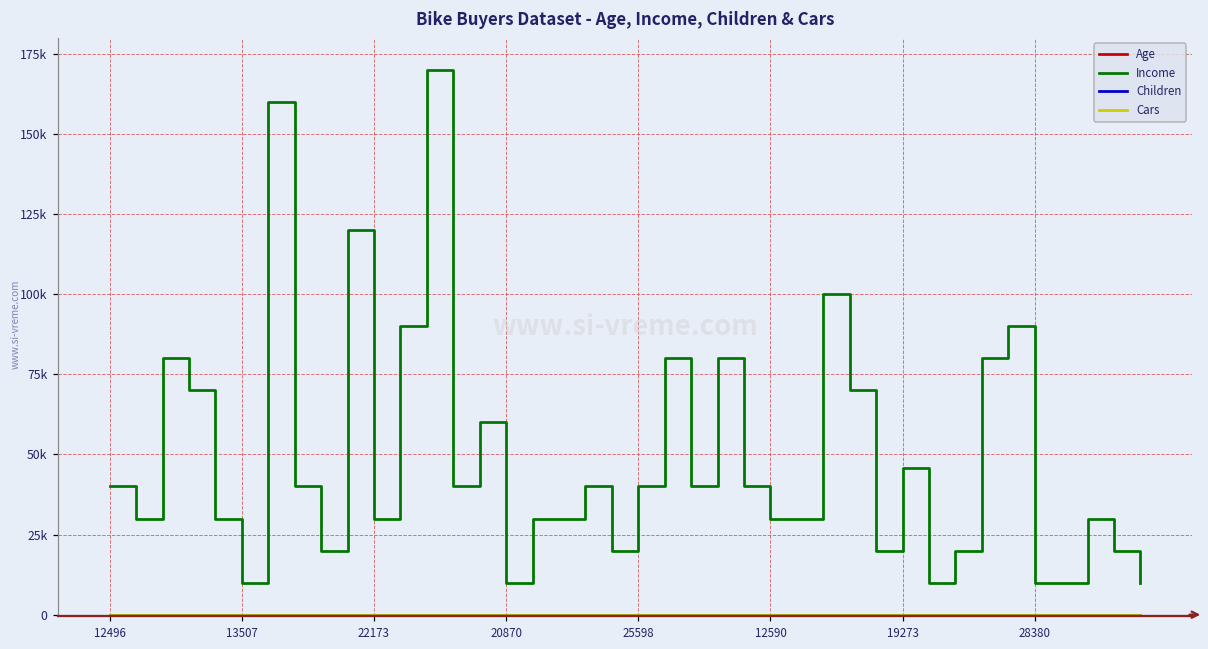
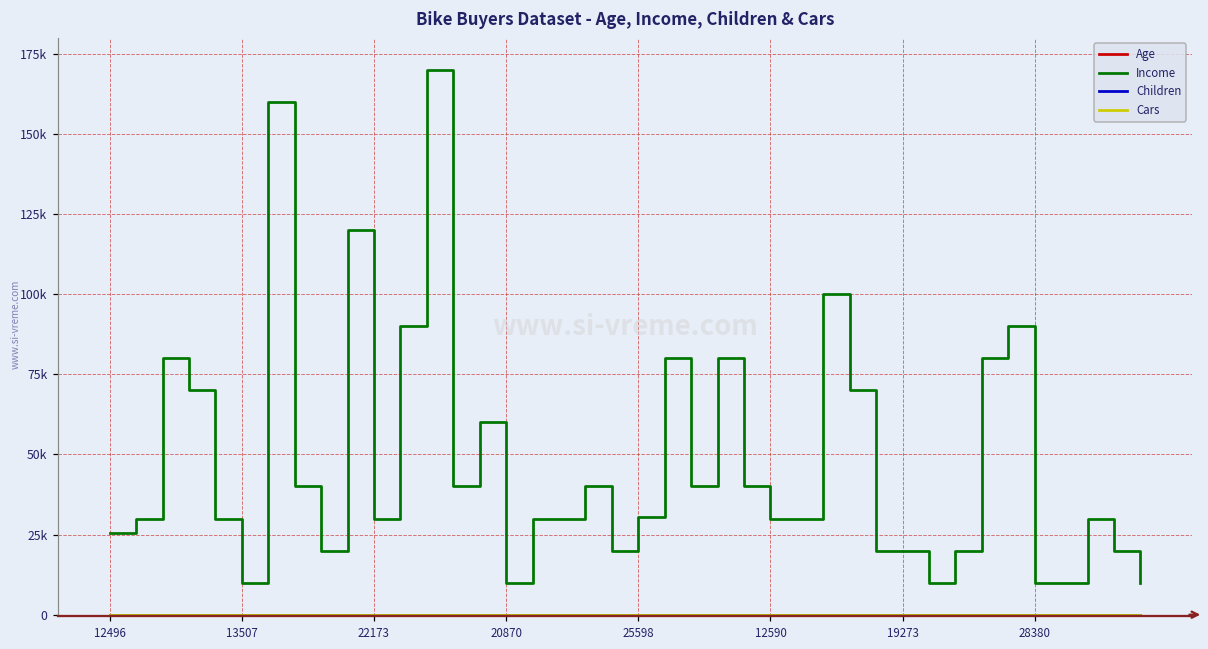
  {
    "Cars": {
      "12496": 0,
      "13507": 0,
      "22173": 0,
      "20870": 0,
      "25598": 0,
      "12590": 0,
      "19273": 0,
      "28380": 0
    },
    "Income": {
-     "12496": 40000,
+     "12496": 25000,
      "13507": 10000,
      "22173": 30000,
      "20870": 10000,
-     "25598": 40000,
+     "25598": 31000,
      "12590": 30000,
-     "19273": 46000,
+     "19273": 20000,
      "28380": 10000
    }
  }
